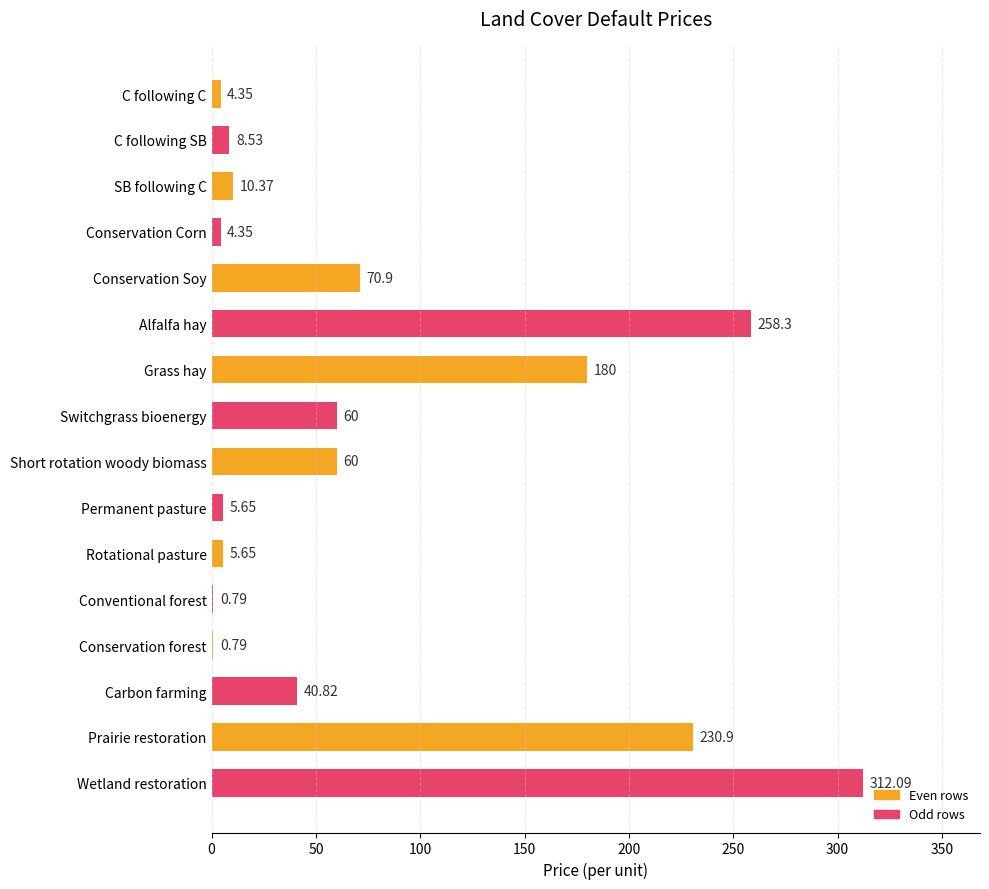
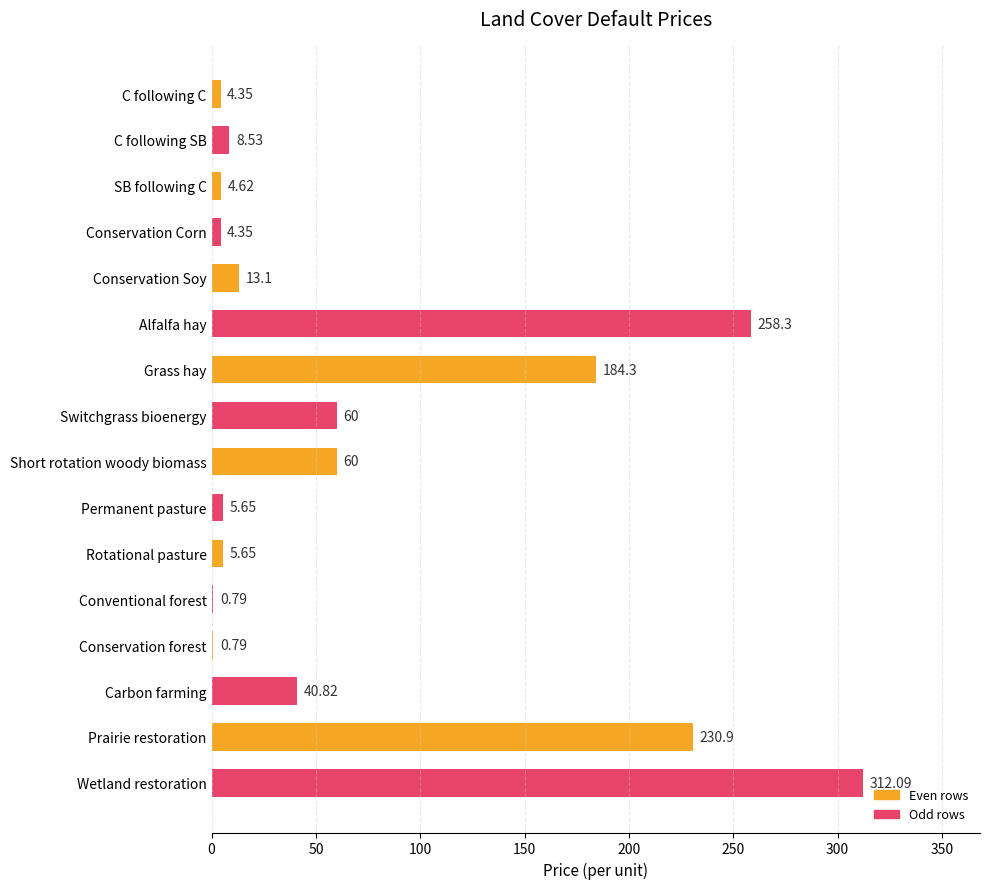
  {
    "C following C": 4.35,
    "C following SB": 8.53,
-   "SB following C": 10.37,
+   "SB following C": 4.62,
    "Conservation Corn": 4.35,
-   "Conservation Soy": 70.9,
+   "Conservation Soy": 13.1,
    "Alfalfa hay": 258.3,
-   "Grass hay": 180,
+   "Grass hay": 184.3,
    "Switchgrass bioenergy": 60,
    "Short rotation woody biomass": 60,
    "Permanent pasture": 5.65,
    "Rotational pasture": 5.65,
    "Conventional forest": 0.79,
    "Conservation forest": 0.79,
    "Carbon farming": 40.82,
    "Prairie restoration": 230.9,
    "Wetland restoration": 312.09
  }
